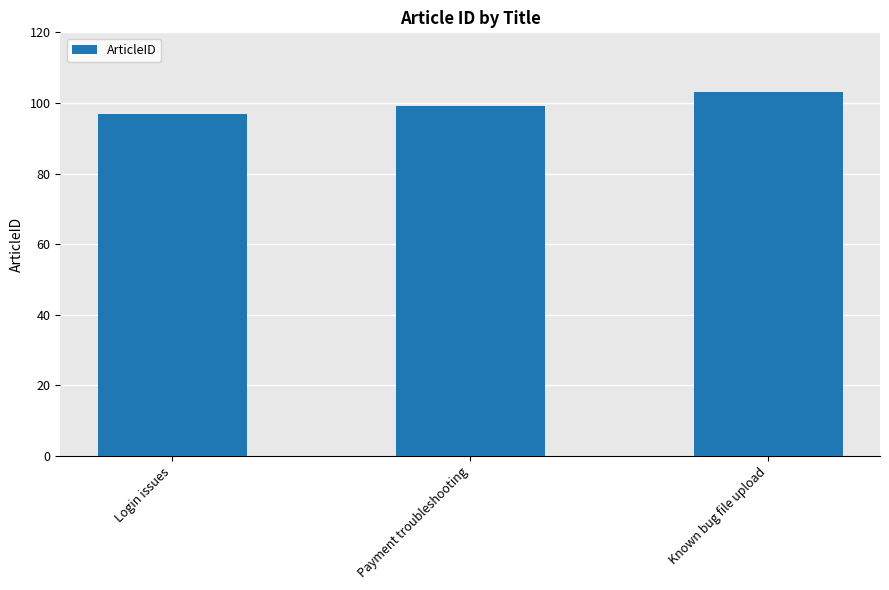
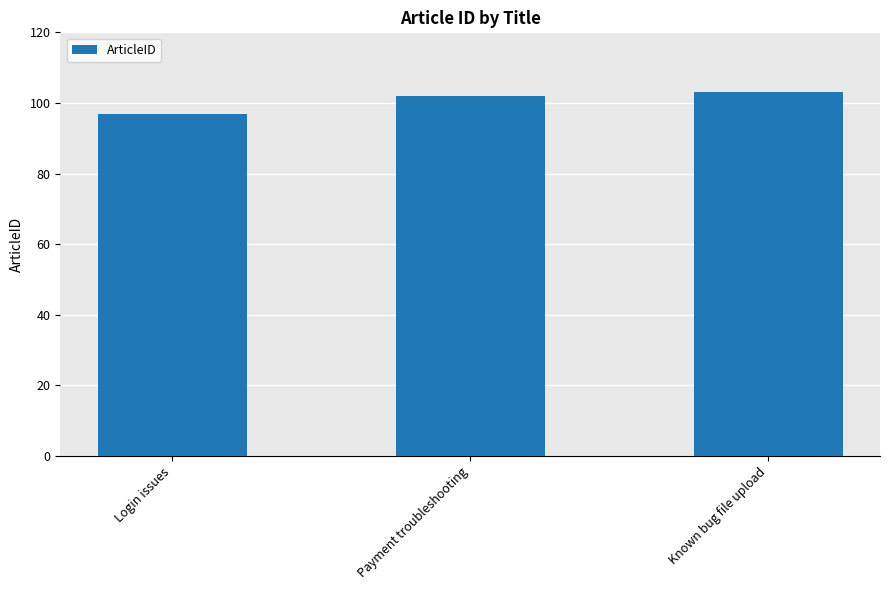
  {
    "Login issues": 97,
-   "Payment troubleshooting": 99,
+   "Payment troubleshooting": 102,
    "Known bug file upload": 103
  }
